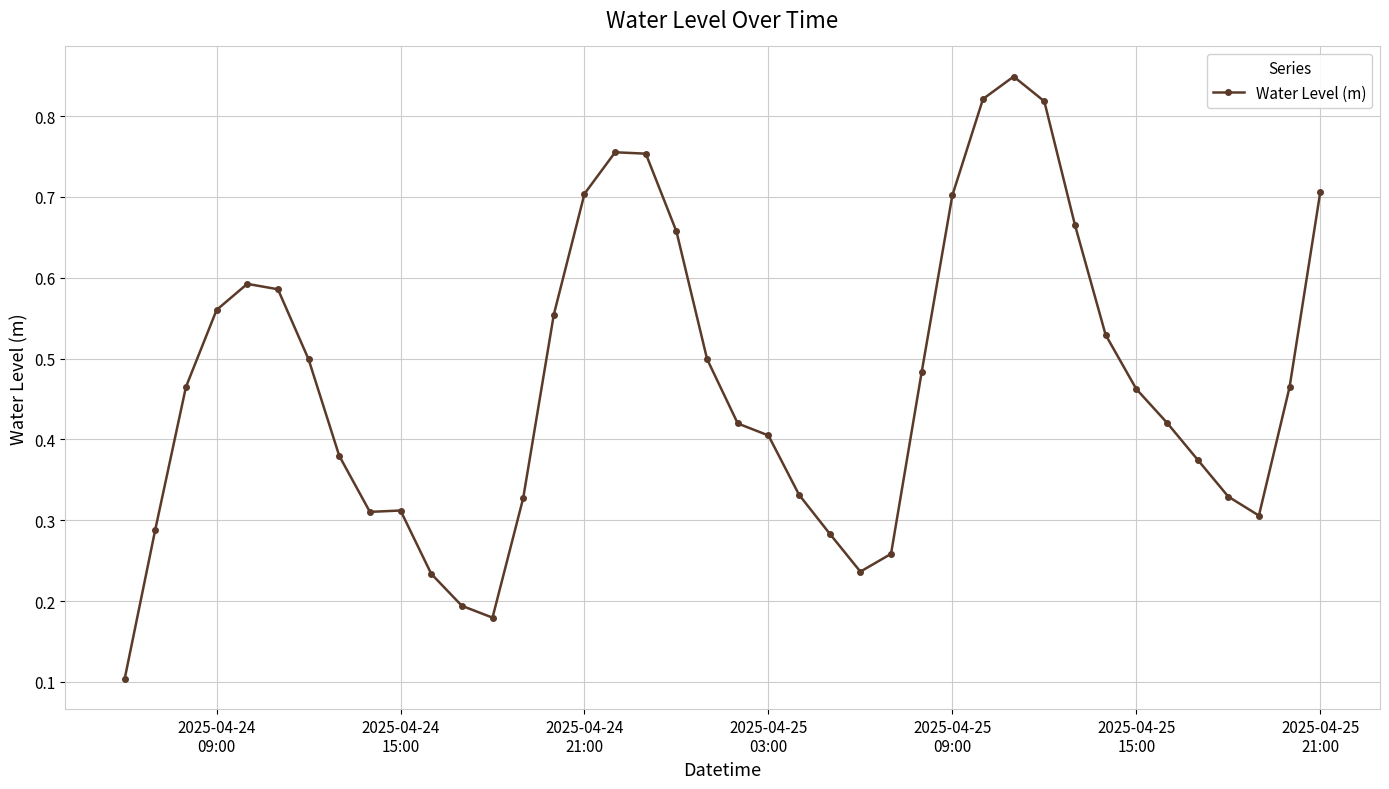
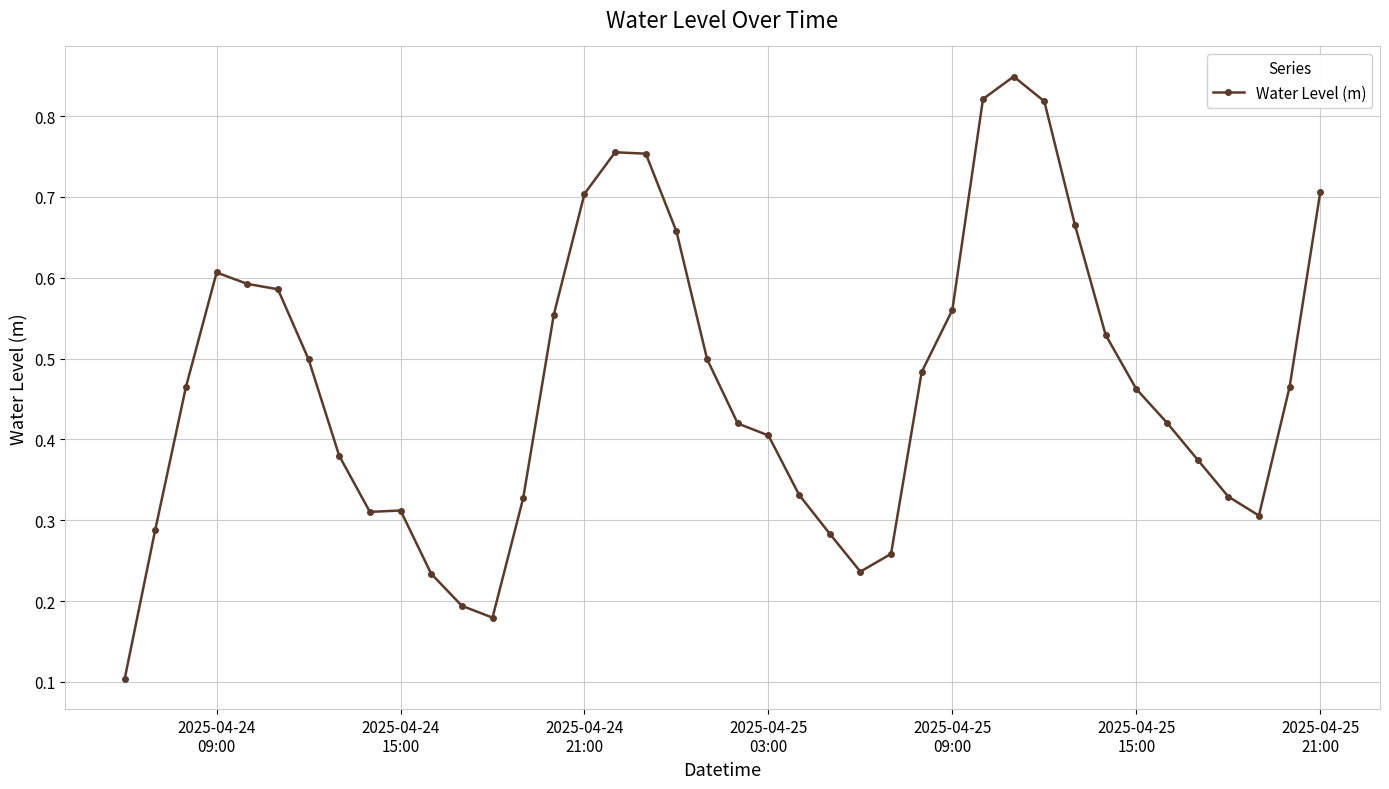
  {
-   "2025-04-24 09:00": 0.56,
+   "2025-04-24 09:00": 0.61,
    "2025-04-24 15:00": 0.31,
    "2025-04-24 21:00": 0.70,
    "2025-04-25 03:00": 0.40,
-   "2025-04-25 09:00": 0.70,
+   "2025-04-25 09:00": 0.56,
    "2025-04-25 15:00": 0.46,
    "2025-04-25 21:00": 0.71
  }
